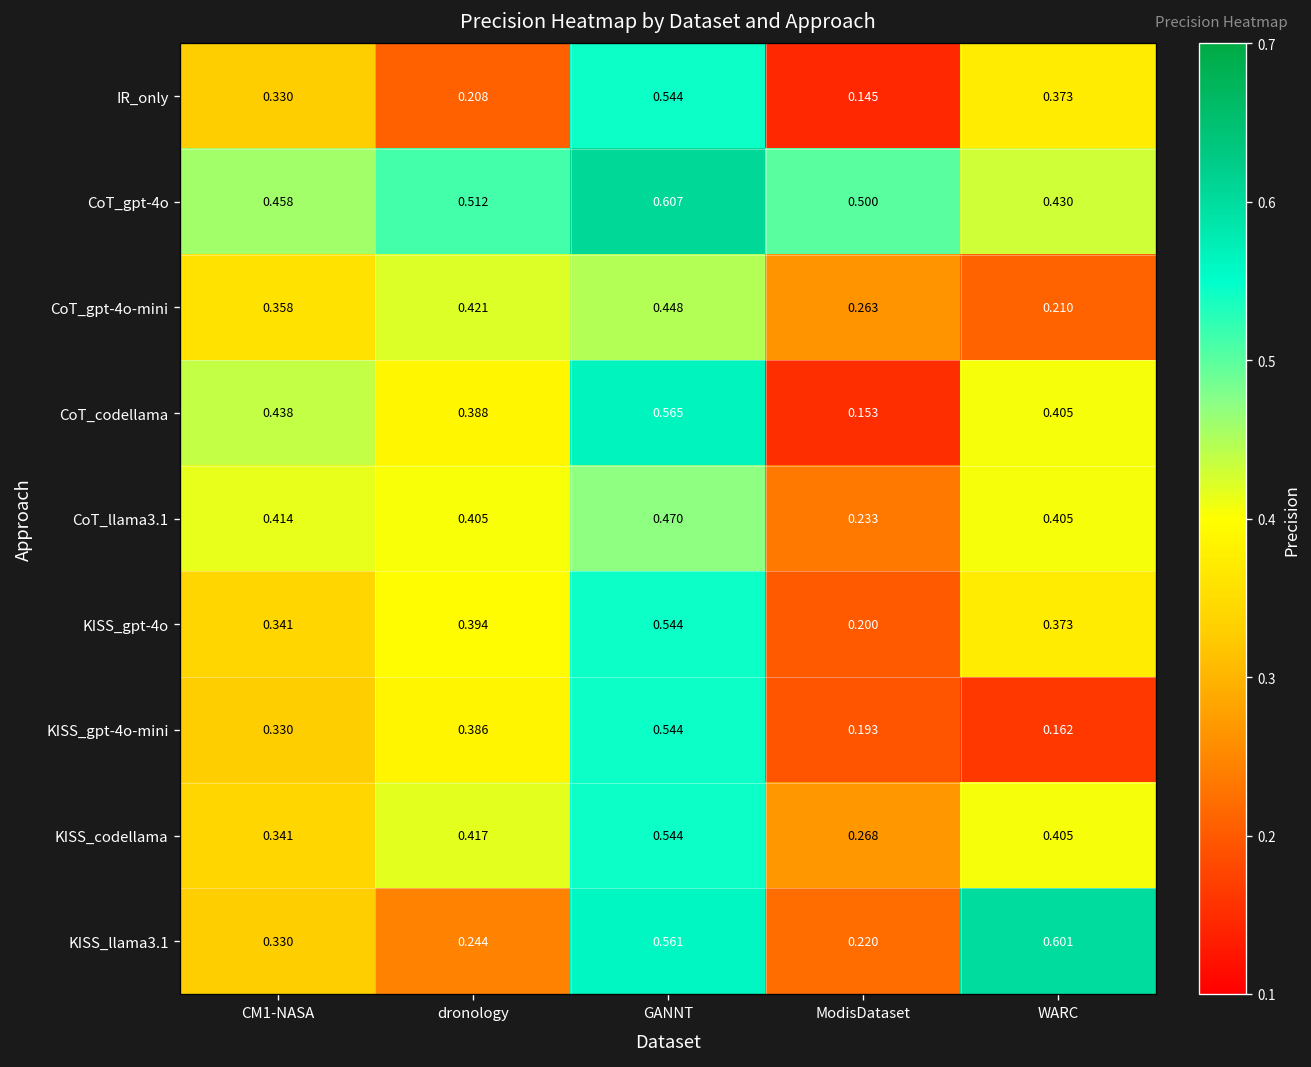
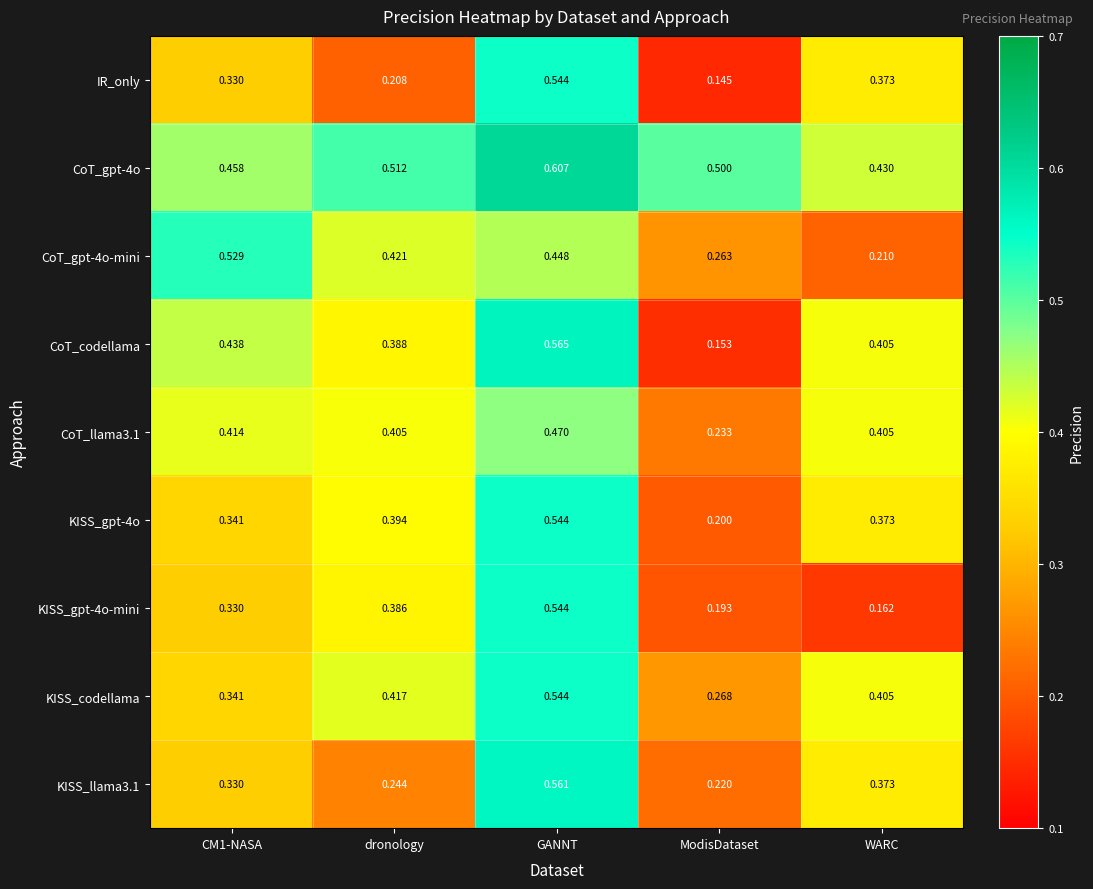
  {
    "IR_only": {
      "CM1-NASA": 0.330,
      "dronology": 0.208,
      "GANNT": 0.544,
      "ModisDataset": 0.145,
      "WARC": 0.373
    },
    "CoT_gpt-4o": {
      "CM1-NASA": 0.458,
      "dronology": 0.512,
      "GANNT": 0.607,
      "ModisDataset": 0.500,
      "WARC": 0.430
    },
    "CoT_gpt-4o-mini": {
-     "CM1-NASA": 0.358,
+     "CM1-NASA": 0.529,
      "dronology": 0.421,
      "GANNT": 0.448,
      "ModisDataset": 0.263,
      "WARC": 0.210
    },
    "CoT_codellama": {
      "CM1-NASA": 0.438,
      "dronology": 0.388,
      "GANNT": 0.565,
      "ModisDataset": 0.153,
      "WARC": 0.405
    },
    "CoT_llama3.1": {
      "CM1-NASA": 0.414,
      "dronology": 0.405,
      "GANNT": 0.470,
      "ModisDataset": 0.233,
      "WARC": 0.405
    },
    "KISS_gpt-4o": {
      "CM1-NASA": 0.341,
      "dronology": 0.394,
      "GANNT": 0.544,
      "ModisDataset": 0.200,
      "WARC": 0.373
    },
    "KISS_gpt-4o-mini": {
      "CM1-NASA": 0.330,
      "dronology": 0.386,
      "GANNT": 0.544,
      "ModisDataset": 0.193,
      "WARC": 0.162
    },
    "KISS_codellama": {
      "CM1-NASA": 0.341,
      "dronology": 0.417,
      "GANNT": 0.544,
      "ModisDataset": 0.268,
      "WARC": 0.405
    },
    "KISS_llama3.1": {
      "CM1-NASA": 0.330,
      "dronology": 0.244,
      "GANNT": 0.561,
      "ModisDataset": 0.220,
-     "WARC": 0.601
+     "WARC": 0.373
    }
  }
